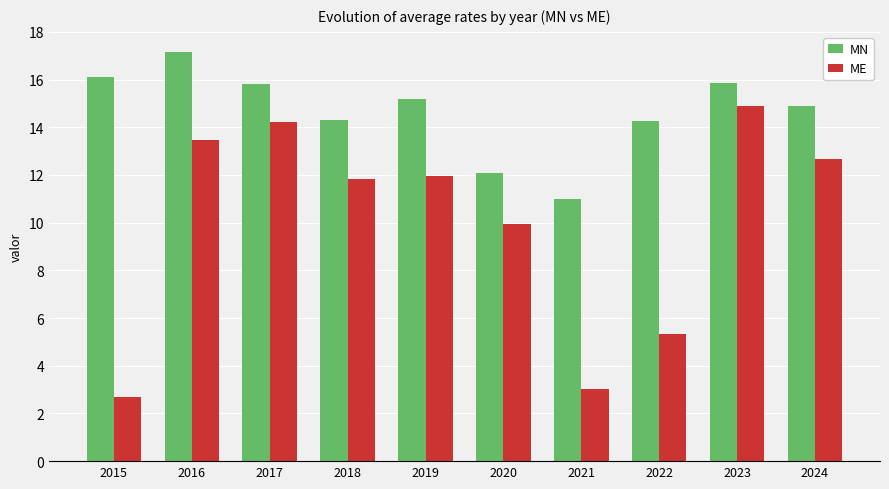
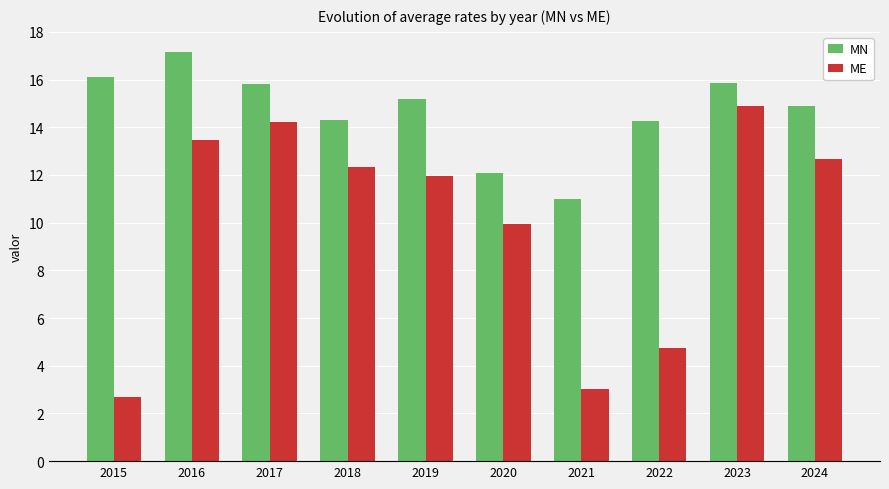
  {
    "MN": {
      "2015": 16.1,
      "2016": 17.2,
      "2017": 15.8,
      "2018": 14.3,
      "2019": 15.2,
      "2020": 12.1,
      "2021": 11.0,
      "2022": 14.3,
      "2023": 15.9,
      "2024": 14.9
    },
    "ME": {
      "2015": 2.7,
      "2016": 13.5,
      "2017": 14.2,
-     "2018": 11.8,
+     "2018": 12.3,
      "2019": 12.0,
      "2020": 9.9,
      "2021": 3.0,
-     "2022": 5.4,
+     "2022": 4.8,
      "2023": 14.9,
      "2024": 12.7
    }
  }
